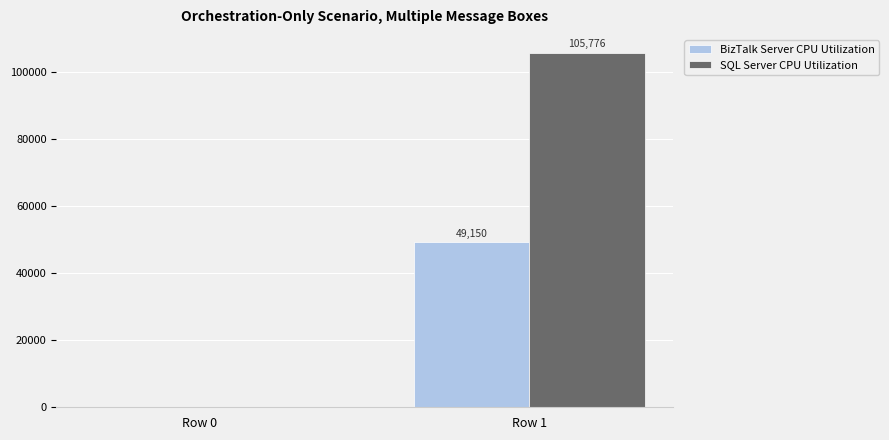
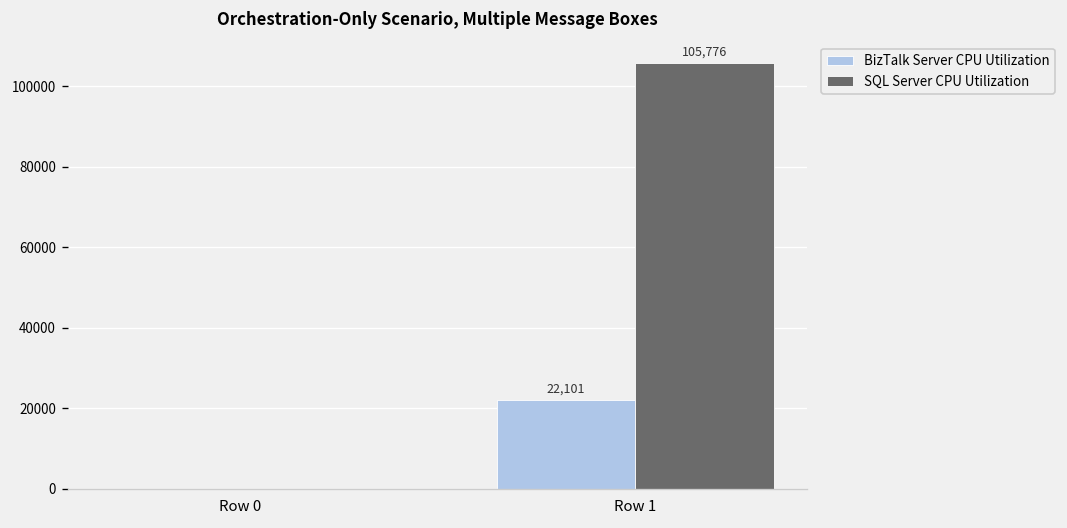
  {
    "BizTalk Server CPU Utilization": {
-     "Row 1": "49,150"
+     "Row 1": "22,101"
    },
    "SQL Server CPU Utilization": {
      "Row 1": "105,776"
    }
  }
